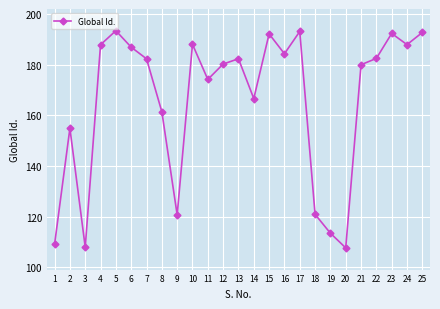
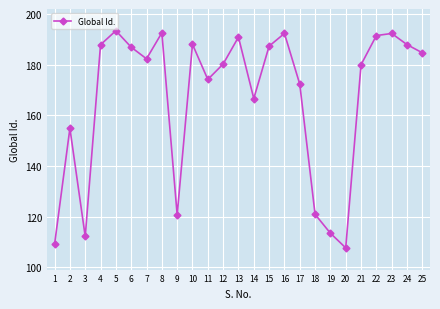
  {
    "1": 109,
    "2": 155,
-   "3": 108,
+   "3": 112,
    "4": 188,
    "5": 193,
    "6": 187,
    "7": 182,
-   "8": 161,
+   "8": 193,
    "9": 121,
    "10": 188,
    "11": 174,
    "12": 180,
-   "13": 182,
+   "13": 191,
    "14": 167,
-   "15": 192,
-   "16": 184,
-   "17": 193,
+   "15": 187,
+   "16": 192,
+   "17": 172,
    "18": 121,
    "19": 113,
    "20": 108,
    "21": 180,
-   "22": 182,
+   "22": 191,
    "23": 192,
    "24": 188,
-   "25": 193
+   "25": 185
  }
